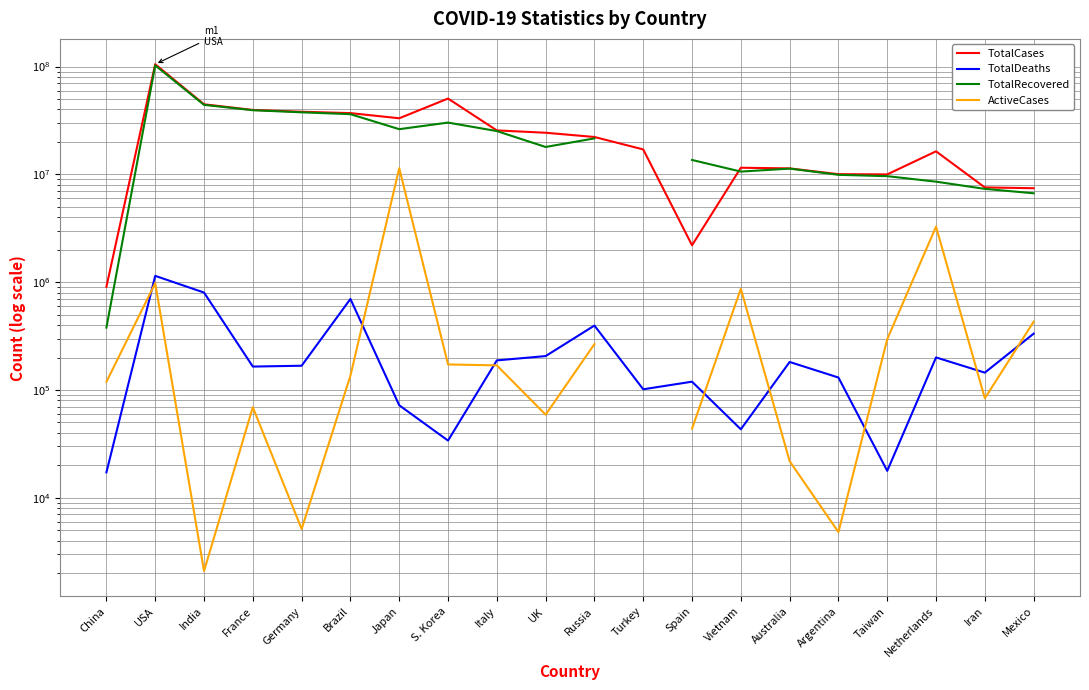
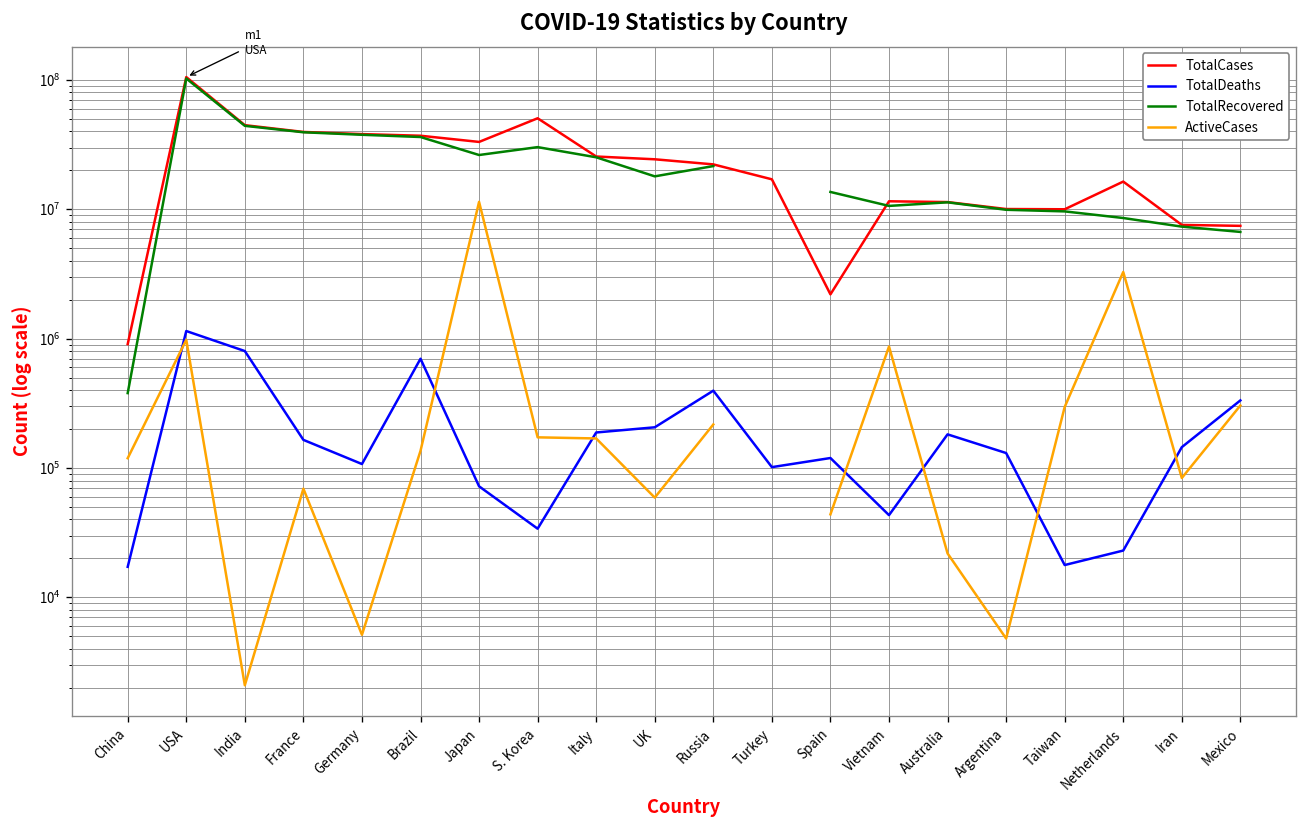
  {
    "TotalCases": {
      "China": 900000,
      "Japan": 33000000,
      "S. Korea": 50000000,
      "UK": 24000000,
      "Turkey": 17000000,
      "Spain": 2200000,
      "Vietnam": 12000000,
      "Netherlands": 16000000,
      "Mexico": 7000000
    },
    "TotalDeaths": {
      "China": 17000,
      "USA": 1100000,
      "India": 800000,
      "France": 160000,
-     "Germany": 170000,
+     "Germany": 110000,
      "Brazil": 700000,
      "Japan": 70000,
      "S. Korea": 34000,
      "Italy": 190000,
      "UK": 210000,
      "Russia": 400000,
      "Turkey": 100000,
      "Spain": 120000,
      "Vietnam": 43000,
      "Australia": 180000,
      "Argentina": 130000,
      "Taiwan": 18000,
-     "Netherlands": 200000,
+     "Netherlands": 23000,
      "Iran": 140000,
      "Mexico": 330000
    },
    "TotalRecovered": {
      "China": 380000,
      "Japan": 26000000,
      "S. Korea": 30000000,
      "UK": 18000000,
      "Spain": 14000000,
      "Vietnam": 11000000,
      "Netherlands": 9000000,
      "Mexico": 7000000
    },
    "ActiveCases": {
      "China": 120000,
      "USA": 1000000,
      "India": 2100,
      "France": 70000,
      "Germany": 5000,
      "Brazil": 140000,
      "Japan": 11000000,
      "S. Korea": 170000,
      "Italy": 170000,
      "UK": 60000,
-     "Russia": 270000,
+     "Russia": 220000,
      "Spain": 44000,
      "Vietnam": 900000,
      "Australia": 22000,
      "Argentina": 5000,
      "Taiwan": 300000,
      "Netherlands": 3300000,
      "Iran": 80000,
-     "Mexico": 430000
+     "Mexico": 300000
    }
  }
